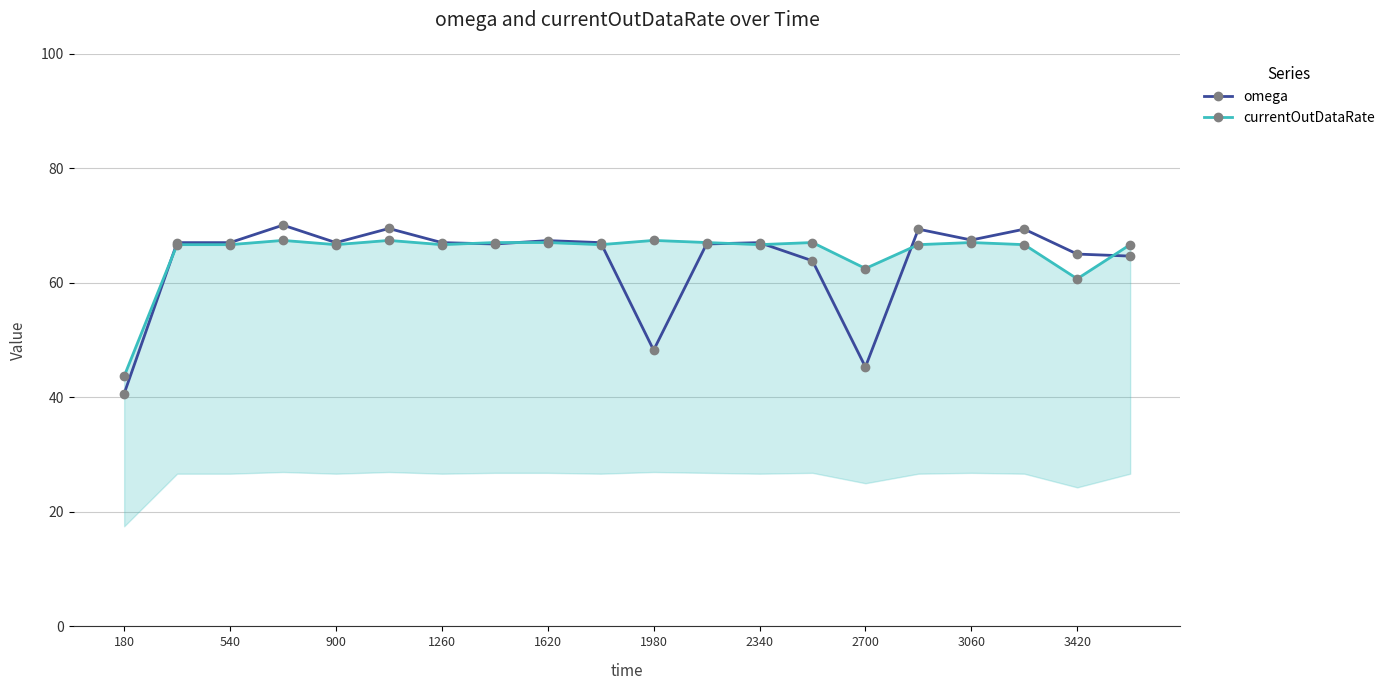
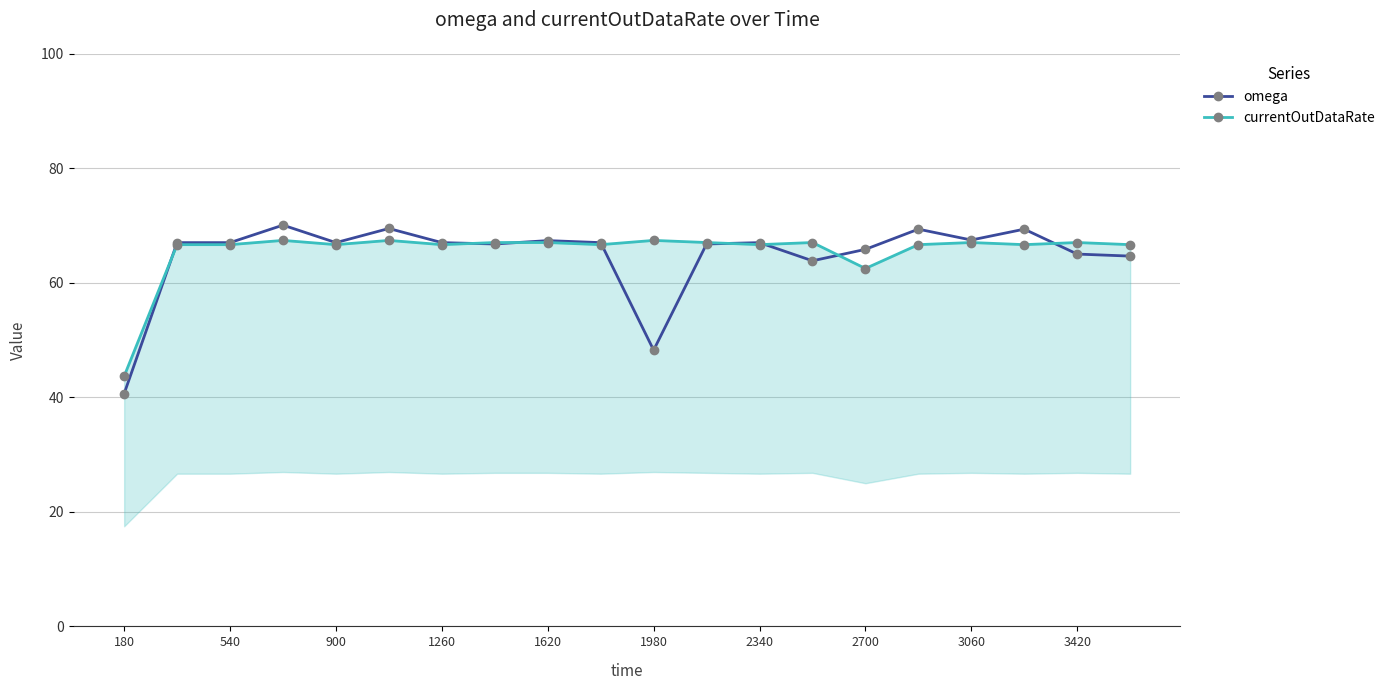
  {
    "omega": {
      "180": 41,
      "1980": 48,
-     "2700": 45,
+     "2700": 66,
      "3420": 65
    },
    "currentOutDataRate": {
      "180": 44,
      "1980": 67,
      "2700": 63,
-     "3420": 61
+     "3420": 67
    }
  }
